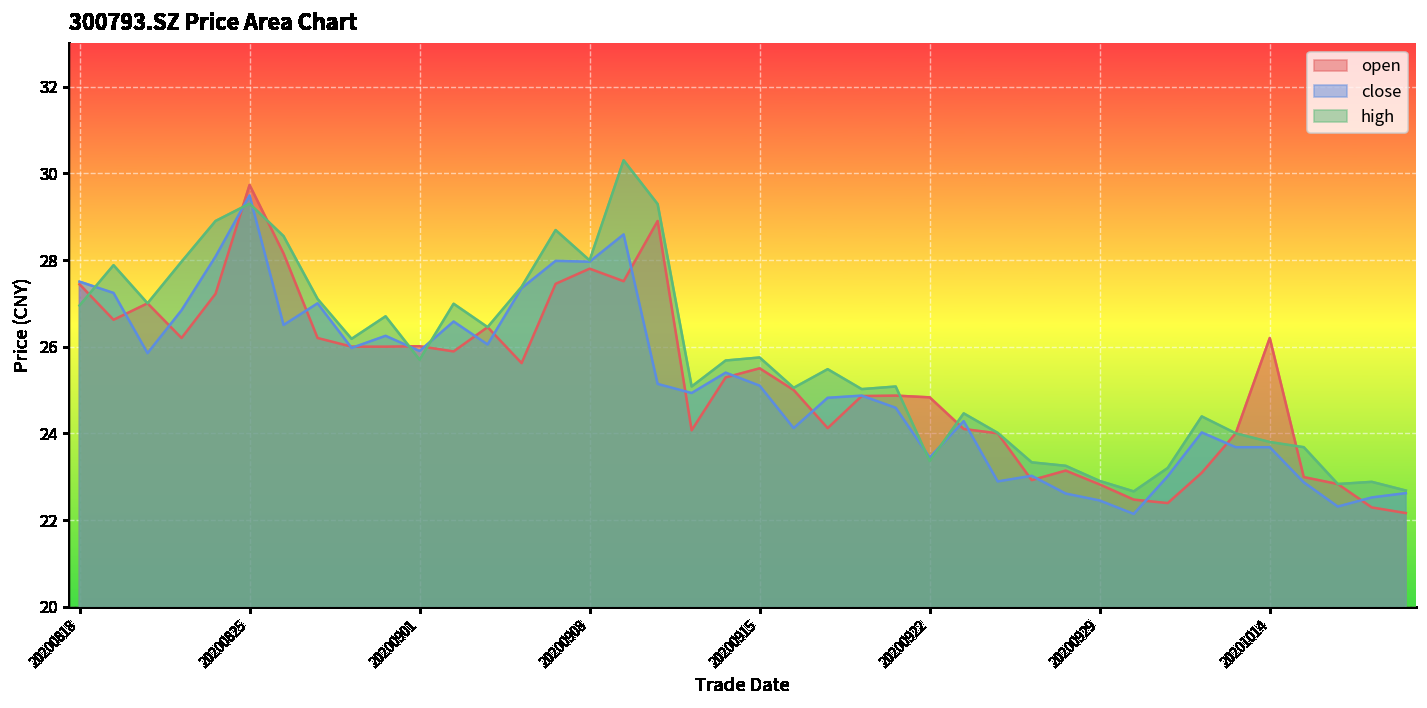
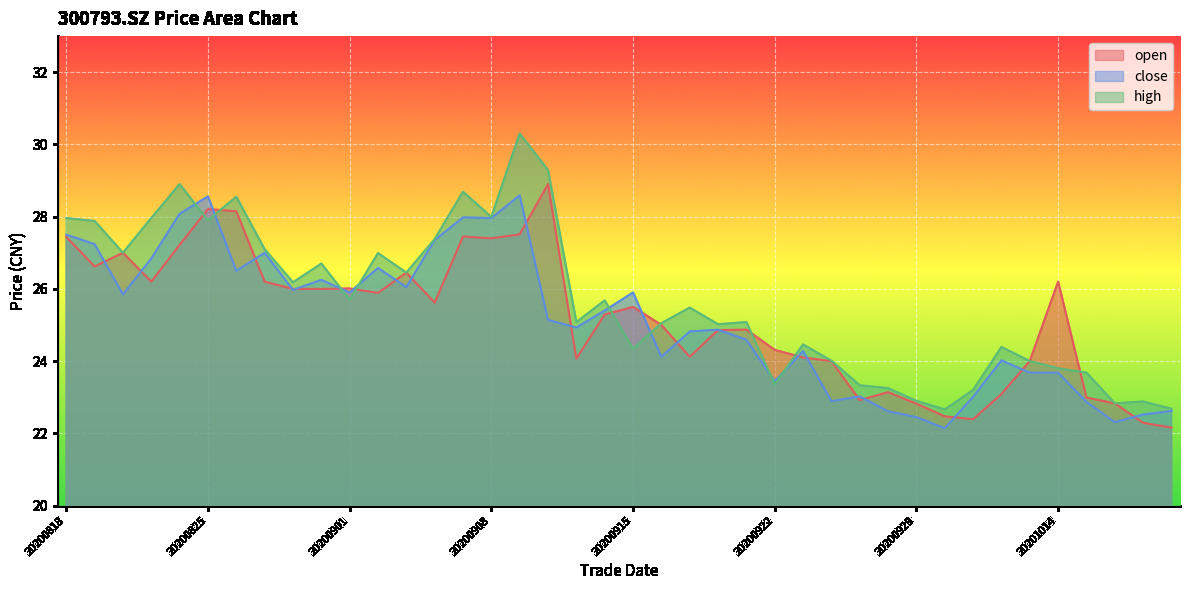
  {
    "open": {
-     "20200825": 29.7,
+     "20200825": 28.2,
      "20200901": 26.0,
-     "20200908": 27.8,
+     "20200908": 27.4,
      "20200915": 25.5,
-     "20200922": 24.8,
+     "20200922": 24.3,
      "20200929": 22.8,
      "20201014": 26.2
    },
    "close": {
-     "20200825": 29.5,
+     "20200825": 28.6,
      "20200901": 25.9,
-     "20200915": 25.1,
+     "20200915": 25.9,
      "20200922": 23.4,
      "20200929": 22.5,
      "20201014": 23.7
    },
    "high": {
-     "20200818": 27.0,
-     "20200825": 29.3,
+     "20200818": 28.0,
+     "20200825": 27.9,
      "20200901": 25.7,
-     "20200915": 25.8,
+     "20200915": 24.3,
      "20200922": 23.4,
      "20200929": 22.9,
      "20201014": 23.8
    }
  }
